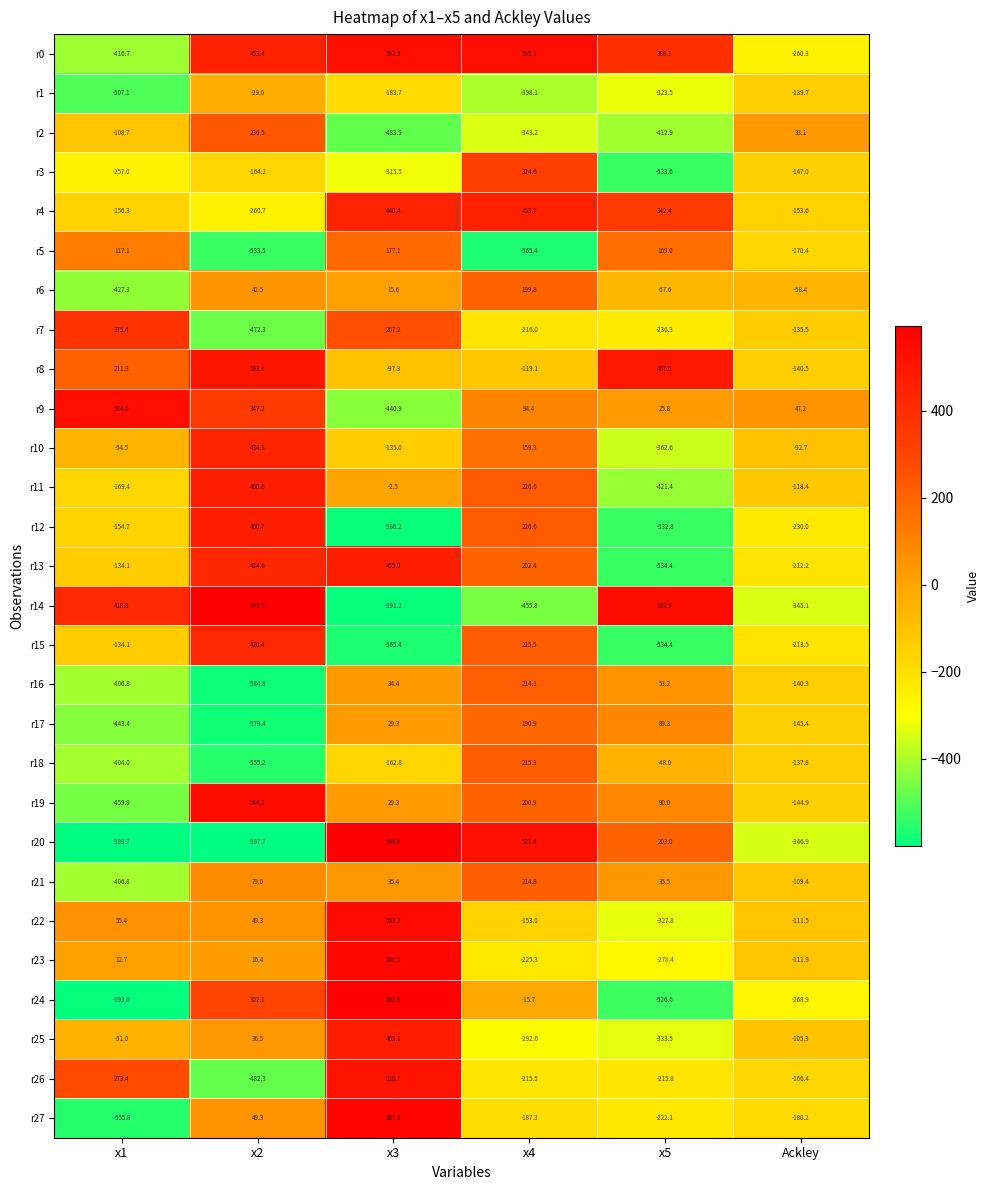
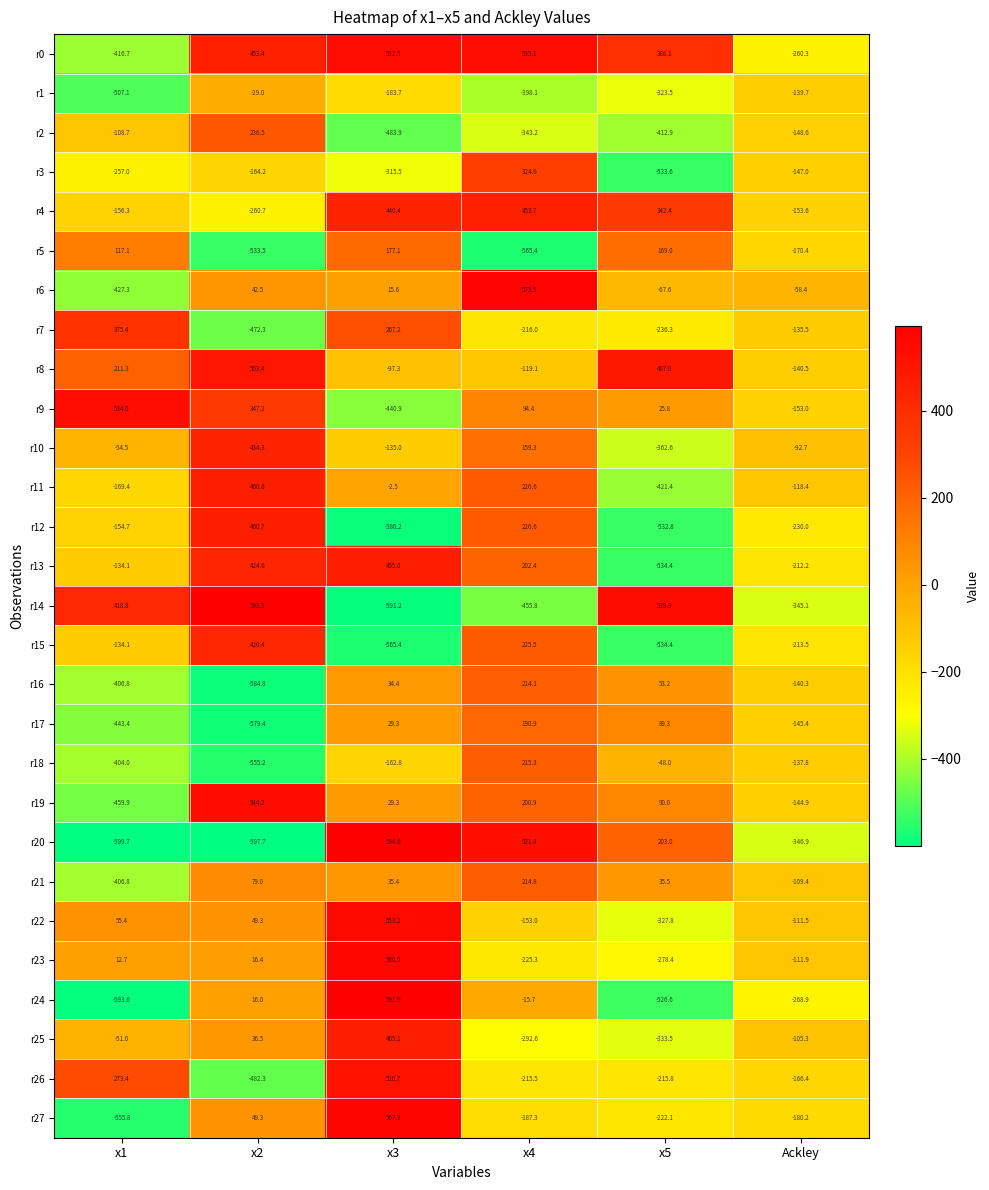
  {
    "r0": {
      "x1": -416.7,
      "x2": 453.4,
      "x3": 532.5,
      "x4": 535.1,
      "x5": 388.1,
      "Ackley": -260.3
    },
    "r1": {
      "x1": -507.1,
      "x2": -29.0,
      "x3": -183.7,
      "x4": -398.1,
      "x5": -323.5,
      "Ackley": -139.7
    },
    "r2": {
      "x1": -108.7,
      "x2": 236.5,
      "x3": -483.9,
      "x4": -343.2,
      "x5": -412.9,
-     "Ackley": 33.1
+     "Ackley": -148.6
    },
    "r3": {
      "x1": -257.0,
      "x2": -164.2,
      "x3": -315.5,
      "x4": 324.6,
      "x5": -533.6,
      "Ackley": -147.0
    },
    "r4": {
      "x1": -156.3,
      "x2": -260.7,
      "x3": 440.4,
      "x4": 453.7,
      "x5": 342.4,
      "Ackley": -153.6
    },
    "r5": {
      "x1": 117.1,
      "x2": -533.5,
      "x3": 177.1,
      "x4": -565.4,
      "x5": 169.0,
      "Ackley": -170.4
    },
    "r6": {
      "x1": -427.3,
      "x2": 42.5,
      "x3": 15.6,
-     "x4": 199.8,
+     "x4": 573.5,
      "x5": -67.6,
      "Ackley": -58.4
    },
    "r7": {
      "x1": 375.4,
      "x2": -472.3,
      "x3": 267.2,
      "x4": -216.0,
      "x5": -236.3,
      "Ackley": -135.5
    },
    "r8": {
      "x1": 211.3,
      "x2": 503.4,
      "x3": -97.3,
      "x4": -119.1,
      "x5": 487.0,
      "Ackley": -140.5
    },
    "r9": {
      "x1": 534.0,
      "x2": 347.2,
      "x3": -440.9,
      "x4": 94.4,
      "x5": 25.8,
-     "Ackley": 47.2
+     "Ackley": -153.0
    },
    "r10": {
      "x1": -54.5,
      "x2": 434.3,
      "x3": -135.0,
      "x4": 159.3,
      "x5": -362.6,
      "Ackley": -92.7
    },
    "r11": {
      "x1": -169.4,
      "x2": 460.6,
      "x3": -2.5,
      "x4": 226.6,
      "x5": -421.4,
      "Ackley": -118.4
    },
    "r12": {
      "x1": -154.7,
      "x2": 460.7,
      "x3": -586.2,
      "x4": 226.6,
      "x5": -532.8,
      "Ackley": -230.0
    },
    "r13": {
      "x1": -134.1,
      "x2": 424.6,
      "x3": 455.0,
      "x4": 202.4,
      "x5": -534.4,
      "Ackley": -212.2
    },
    "r14": {
      "x1": 418.8,
      "x2": 593.5,
      "x3": -591.2,
      "x4": -455.8,
      "x5": 539.9,
      "Ackley": -345.1
    },
    "r15": {
      "x1": -134.1,
      "x2": 420.4,
      "x3": -565.4,
      "x4": 225.5,
      "x5": -534.4,
      "Ackley": -213.5
    },
    "r16": {
      "x1": -406.8,
      "x2": -584.8,
      "x3": 34.4,
      "x4": 214.1,
      "x5": 53.2,
      "Ackley": -140.3
    },
    "r17": {
      "x1": -443.4,
      "x2": -579.4,
      "x3": 29.3,
      "x4": 190.9,
      "x5": 89.3,
      "Ackley": -145.4
    },
    "r18": {
      "x1": -404.0,
      "x2": -555.2,
      "x3": -162.8,
      "x4": 215.3,
      "x5": -48.0,
      "Ackley": -137.8
    },
    "r19": {
      "x1": -459.9,
      "x2": 544.2,
      "x3": 29.3,
      "x4": 200.9,
      "x5": 90.0,
      "Ackley": -144.9
    },
    "r20": {
      "x1": -599.7,
      "x2": -597.7,
      "x3": 594.6,
      "x4": 521.4,
      "x5": 203.0,
      "Ackley": -346.9
    },
    "r21": {
      "x1": -406.8,
      "x2": 79.0,
      "x3": 35.4,
      "x4": 214.8,
      "x5": 35.5,
      "Ackley": -109.4
    },
    "r22": {
      "x1": 55.4,
      "x2": 49.3,
      "x3": 553.2,
      "x4": -153.0,
      "x5": -327.8,
      "Ackley": -111.5
    },
    "r23": {
      "x1": 12.7,
      "x2": 16.4,
      "x3": 560.5,
      "x4": -225.3,
      "x5": -278.4,
      "Ackley": -111.9
    },
    "r24": {
      "x1": -593.6,
-     "x2": 302.1,
+     "x2": 16.0,
      "x3": 591.9,
      "x4": -15.7,
      "x5": -526.6,
      "Ackley": -268.9
    },
    "r25": {
      "x1": -51.0,
      "x2": 36.5,
      "x3": 465.1,
      "x4": -292.6,
      "x5": -333.5,
      "Ackley": -105.3
    },
    "r26": {
      "x1": 273.4,
      "x2": -482.3,
      "x3": 510.7,
      "x4": -215.5,
      "x5": -215.8,
      "Ackley": -166.4
    },
    "r27": {
      "x1": -555.8,
      "x2": 49.3,
      "x3": 567.3,
      "x4": -187.3,
      "x5": -222.1,
      "Ackley": -180.2
    }
  }
